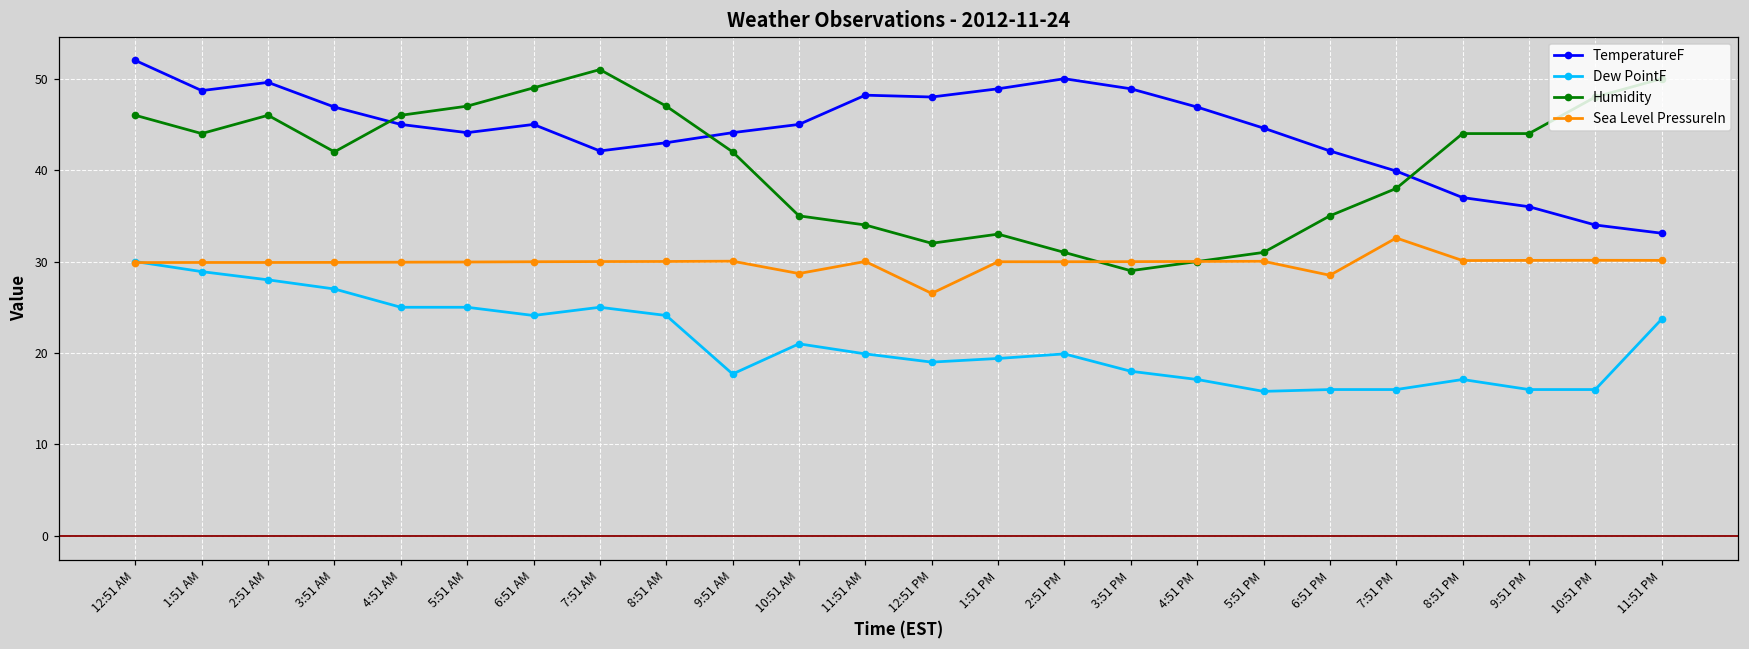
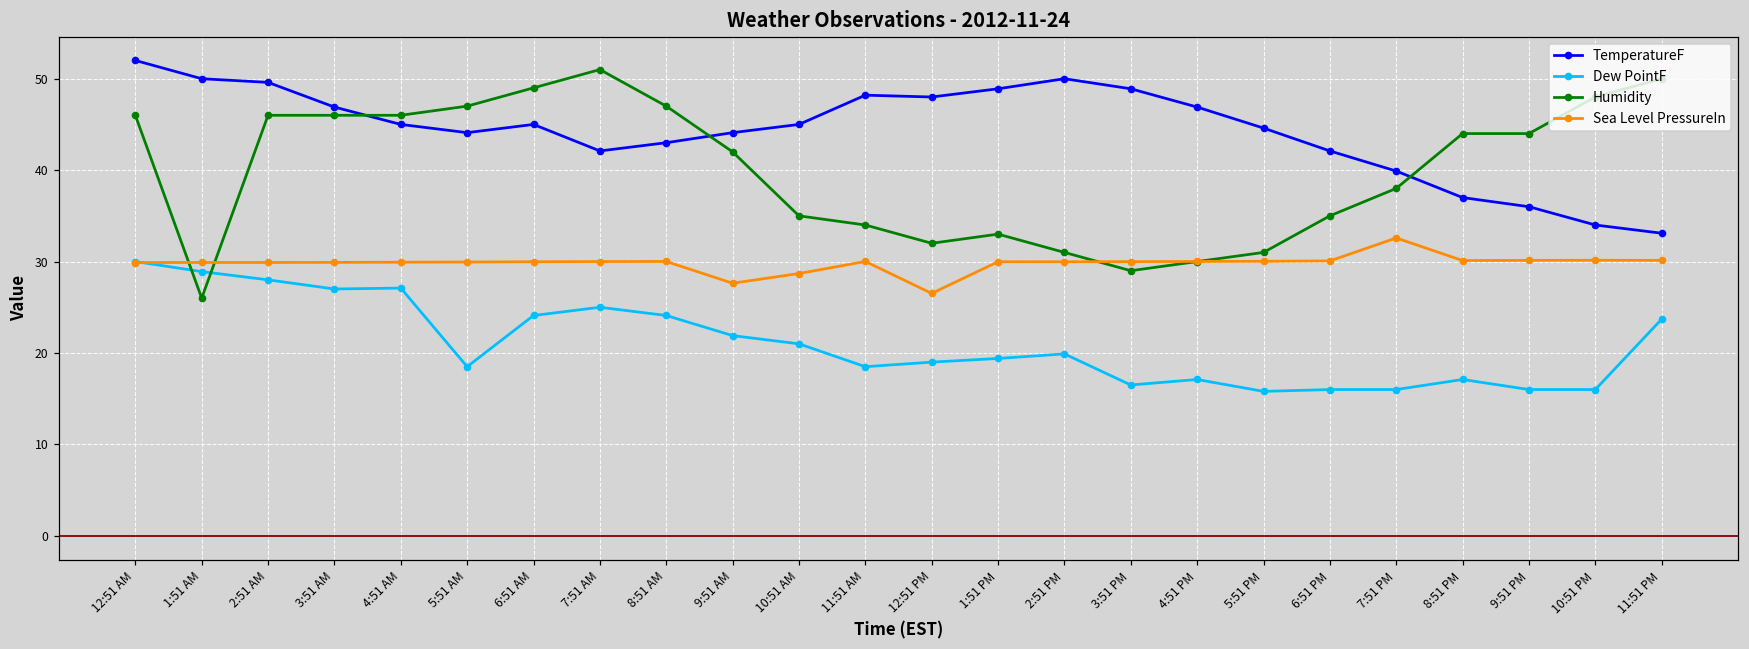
  {
    "TemperatureF": {
      "12:51 AM": 52,
-     "1:51 AM": 49,
+     "1:51 AM": 50,
      "2:51 AM": 50,
      "3:51 AM": 47,
      "4:51 AM": 45,
      "5:51 AM": 44,
      "6:51 AM": 45,
      "7:51 AM": 42,
      "8:51 AM": 43,
      "9:51 AM": 44,
      "10:51 AM": 45,
      "11:51 AM": 48,
      "12:51 PM": 48,
      "1:51 PM": 49,
      "2:51 PM": 50,
      "3:51 PM": 49,
      "4:51 PM": 47,
      "5:51 PM": 45,
      "6:51 PM": 42,
      "7:51 PM": 40,
      "8:51 PM": 37,
      "9:51 PM": 36,
      "10:51 PM": 34,
      "11:51 PM": 33
    },
    "Dew PointF": {
      "1:51 AM": 29,
      "2:51 AM": 28,
      "3:51 AM": 27,
-     "4:51 AM": 25,
-     "5:51 AM": 25,
+     "4:51 AM": 27,
+     "5:51 AM": 19,
      "6:51 AM": 24,
      "7:51 AM": 25,
      "8:51 AM": 24,
-     "9:51 AM": 18,
+     "9:51 AM": 22,
      "10:51 AM": 21,
-     "11:51 AM": 20,
+     "11:51 AM": 19,
      "12:51 PM": 19,
      "1:51 PM": 19,
      "2:51 PM": 20,
-     "3:51 PM": 18,
+     "3:51 PM": 17,
      "4:51 PM": 17,
      "5:51 PM": 16,
      "6:51 PM": 16,
      "7:51 PM": 16,
      "8:51 PM": 17,
      "9:51 PM": 16,
      "10:51 PM": 16,
      "11:51 PM": 24
    },
    "Humidity": {
      "12:51 AM": 46,
-     "1:51 AM": 44,
+     "1:51 AM": 26,
      "2:51 AM": 46,
-     "3:51 AM": 42,
+     "3:51 AM": 46,
      "4:51 AM": 46,
      "5:51 AM": 47,
      "6:51 AM": 49,
      "7:51 AM": 51,
      "8:51 AM": 47,
      "9:51 AM": 42,
      "10:51 AM": 35,
      "11:51 AM": 34,
      "12:51 PM": 32,
      "1:51 PM": 33,
      "2:51 PM": 31,
      "3:51 PM": 29,
      "5:51 PM": 31,
      "6:51 PM": 35,
      "7:51 PM": 38,
      "8:51 PM": 44,
      "9:51 PM": 44
    },
    "Sea Level PressureIn": {
      "1:51 AM": 30,
      "2:51 AM": 30,
      "3:51 AM": 30,
      "4:51 AM": 30,
      "5:51 AM": 30,
      "6:51 AM": 30,
      "7:51 AM": 30,
      "8:51 AM": 30,
-     "9:51 AM": 30,
+     "9:51 AM": 28,
      "10:51 AM": 29,
      "11:51 AM": 30,
      "12:51 PM": 27,
      "1:51 PM": 30,
      "2:51 PM": 30,
      "3:51 PM": 30,
      "5:51 PM": 30,
-     "6:51 PM": 29,
+     "6:51 PM": 30,
      "7:51 PM": 33,
      "8:51 PM": 30,
      "9:51 PM": 30,
      "10:51 PM": 30,
      "11:51 PM": 30
    }
  }
